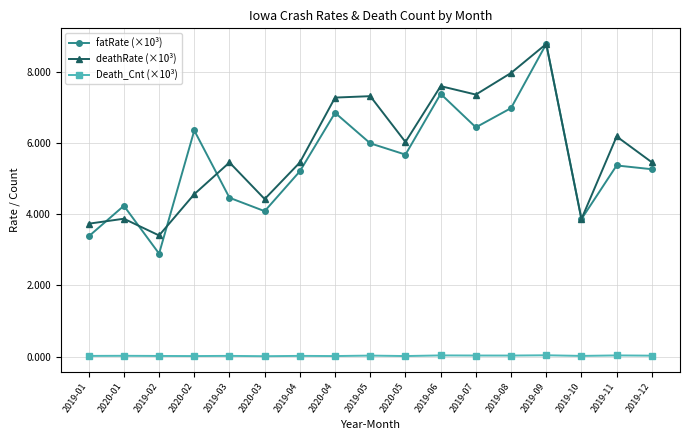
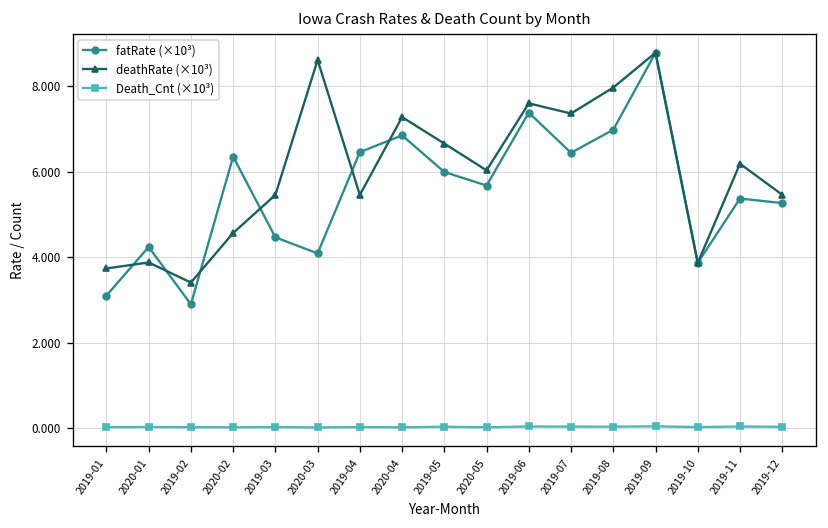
  {
    "fatRate (×10³)": {
-     "2019-01": 3.4,
+     "2019-01": 3.1,
      "2020-01": 4.2,
      "2019-02": 2.9,
      "2020-02": 6.4,
      "2019-03": 4.5,
      "2020-03": 4.1,
-     "2019-04": 5.2,
+     "2019-04": 6.5,
      "2020-04": 6.9,
      "2019-05": 6.0,
      "2020-05": 5.7,
      "2019-06": 7.4,
      "2019-07": 6.4,
      "2019-08": 7.0,
      "2019-11": 5.4,
      "2019-12": 5.3
    },
    "deathRate (×10³)": {
      "2019-01": 3.7,
      "2020-01": 3.9,
      "2019-02": 3.4,
      "2020-02": 4.6,
      "2019-03": 5.5,
-     "2020-03": 4.4,
+     "2020-03": 8.6,
      "2019-04": 5.5,
      "2020-04": 7.3,
-     "2019-05": 7.3,
+     "2019-05": 6.7,
      "2020-05": 6.0,
      "2019-06": 7.6,
      "2019-07": 7.4,
      "2019-08": 8.0,
      "2019-11": 6.2,
      "2019-12": 5.5
    },
    "Death_Cnt (×10³)": {
      "2019-01": 0.0,
      "2020-01": 0.0,
      "2019-02": 0.0,
      "2020-02": 0.0,
      "2019-03": 0.0,
      "2020-03": 0.0,
      "2019-04": 0.0,
      "2020-04": 0.0,
      "2019-05": 0.0,
      "2020-05": 0.0,
      "2019-06": 0.0,
      "2019-07": 0.0,
      "2019-08": 0.0,
      "2019-09": 0.0,
      "2019-10": 0.0,
      "2019-11": 0.0,
      "2019-12": 0.0
    }
  }
